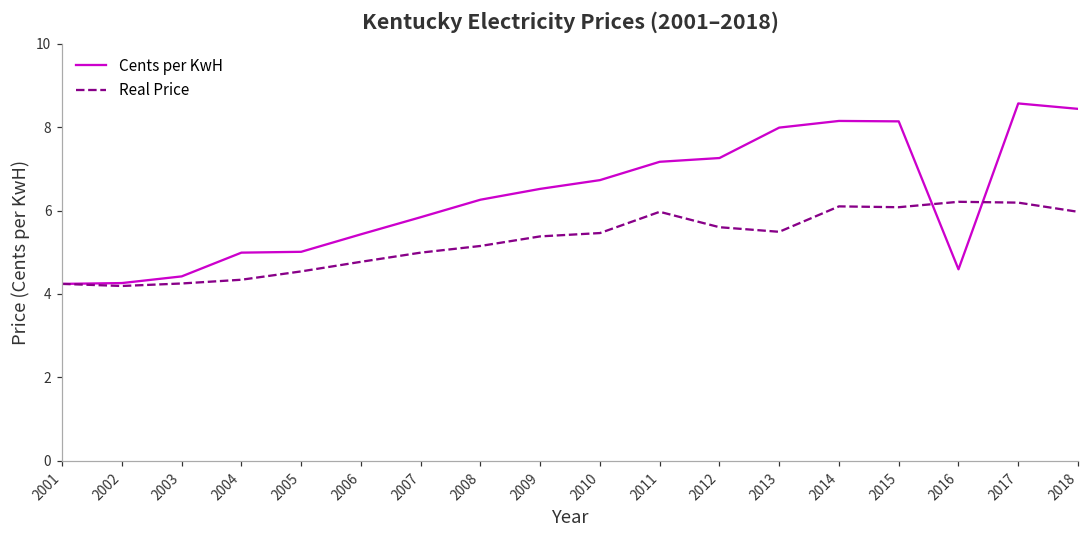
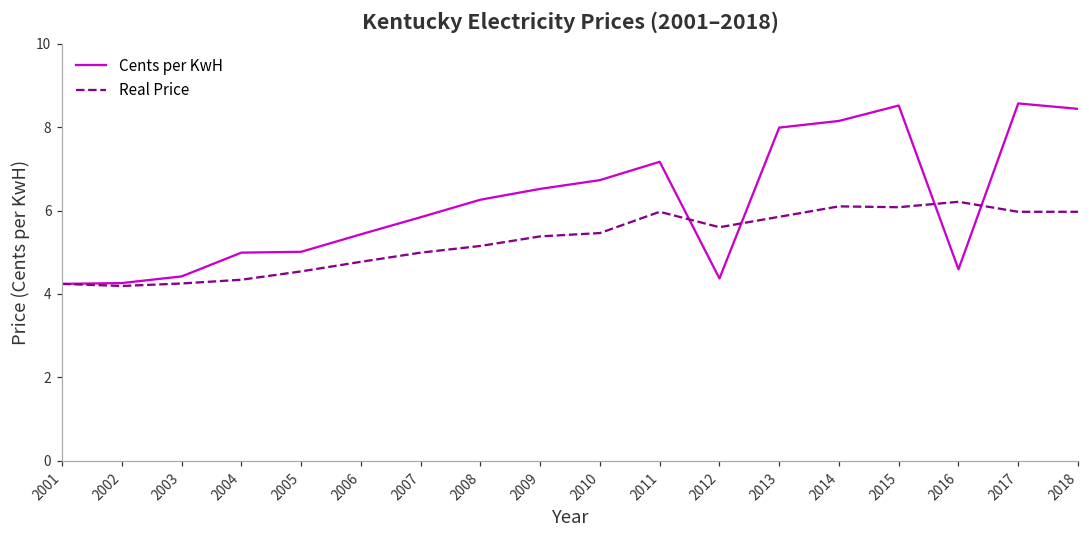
  {
    "Cents per KwH": {
      "2002": 4.3,
      "2003": 4.4,
      "2004": 5.0,
      "2005": 5.0,
      "2006": 5.4,
      "2007": 5.8,
      "2008": 6.3,
      "2009": 6.5,
      "2010": 6.7,
      "2011": 7.2,
-     "2012": 7.3,
+     "2012": 4.4,
      "2013": 8.0,
      "2014": 8.2,
-     "2015": 8.1,
+     "2015": 8.5,
      "2016": 4.6,
      "2017": 8.6,
      "2018": 8.4
    },
    "Real Price": {
      "2002": 4.2,
      "2003": 4.3,
      "2004": 4.3,
      "2005": 4.5,
      "2006": 4.8,
      "2007": 5.0,
      "2008": 5.2,
      "2009": 5.4,
      "2010": 5.5,
      "2011": 6.0,
      "2012": 5.6,
-     "2013": 5.5,
+     "2013": 5.9,
      "2014": 6.1,
      "2015": 6.1,
      "2016": 6.2,
-     "2017": 6.2,
+     "2017": 6.0,
      "2018": 6.0
    }
  }
